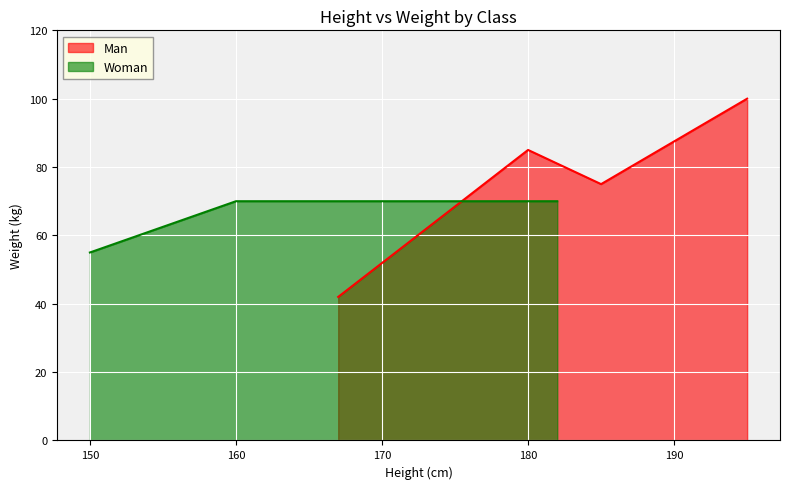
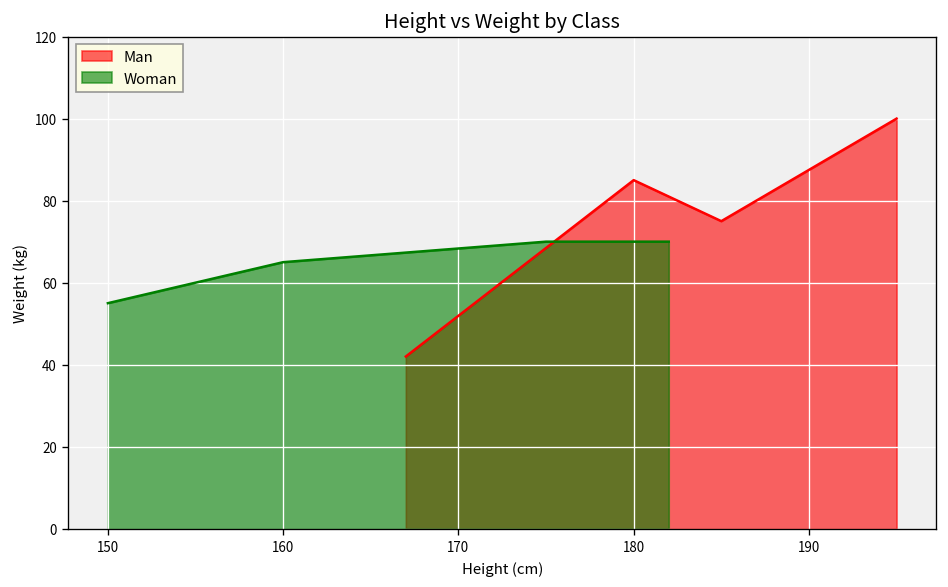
  {
    "Man": {
      "180": 85
    },
    "Woman": {
      "150": 55,
-     "160": 70
+     "160": 65
    }
  }
